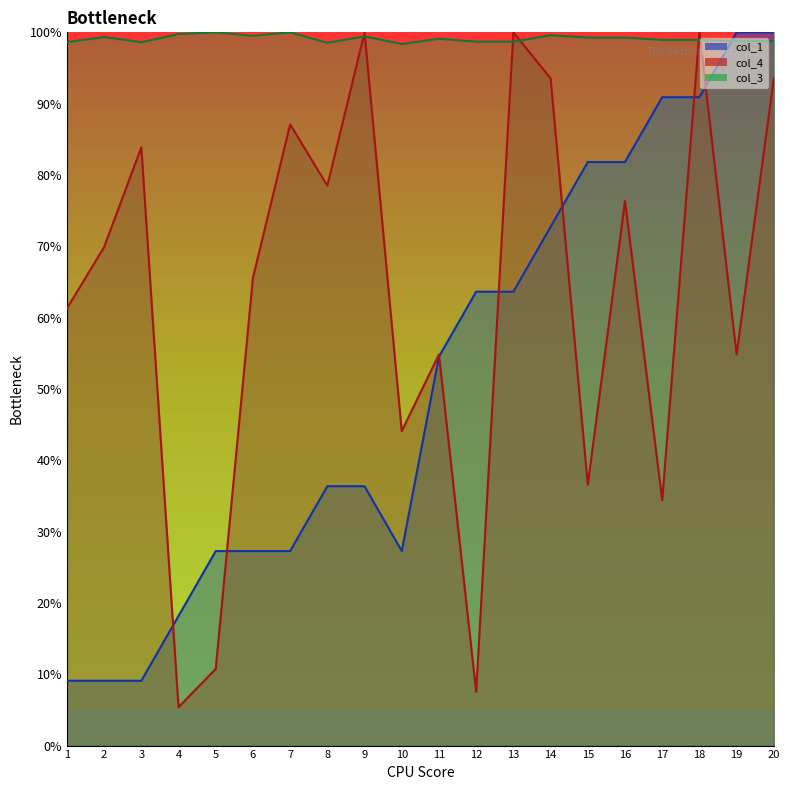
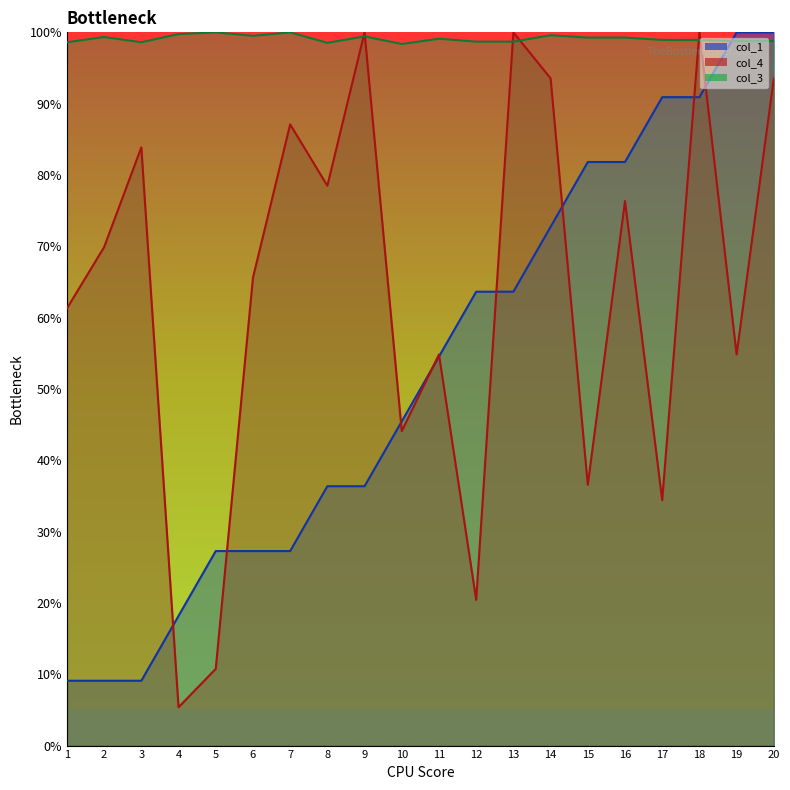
  {
    "col_1": {
      "1": "9%",
      "2": "9%",
      "3": "9%",
      "4": "18%",
      "5": "27%",
      "6": "27%",
      "7": "27%",
      "8": "36%",
      "9": "36%",
-     "10": "27%",
+     "10": "45%",
      "12": "64%",
      "13": "64%",
      "14": "73%",
      "15": "82%",
      "16": "82%",
      "17": "91%",
      "18": "91%",
      "19": "100%",
      "20": "100%"
    },
    "col_4": {
      "1": "61%",
      "2": "70%",
      "3": "84%",
      "4": "5%",
      "5": "11%",
      "6": "66%",
      "7": "87%",
      "8": "78%",
      "9": "100%",
      "10": "44%",
-     "12": "8%",
+     "12": "20%",
      "13": "100%",
      "14": "94%",
      "15": "37%",
      "16": "76%",
      "17": "34%",
      "18": "100%",
      "19": "55%",
      "20": "94%"
    },
    "col_3": {
      "1": "99%",
      "2": "99%",
      "3": "99%",
      "4": "100%",
      "5": "100%",
      "6": "100%",
      "7": "100%",
      "8": "99%",
      "9": "99%",
      "10": "98%",
      "11": "99%",
      "12": "99%",
      "13": "99%",
      "14": "100%",
      "15": "99%",
      "16": "99%",
      "17": "99%",
      "18": "99%",
      "20": "99%"
    }
  }
